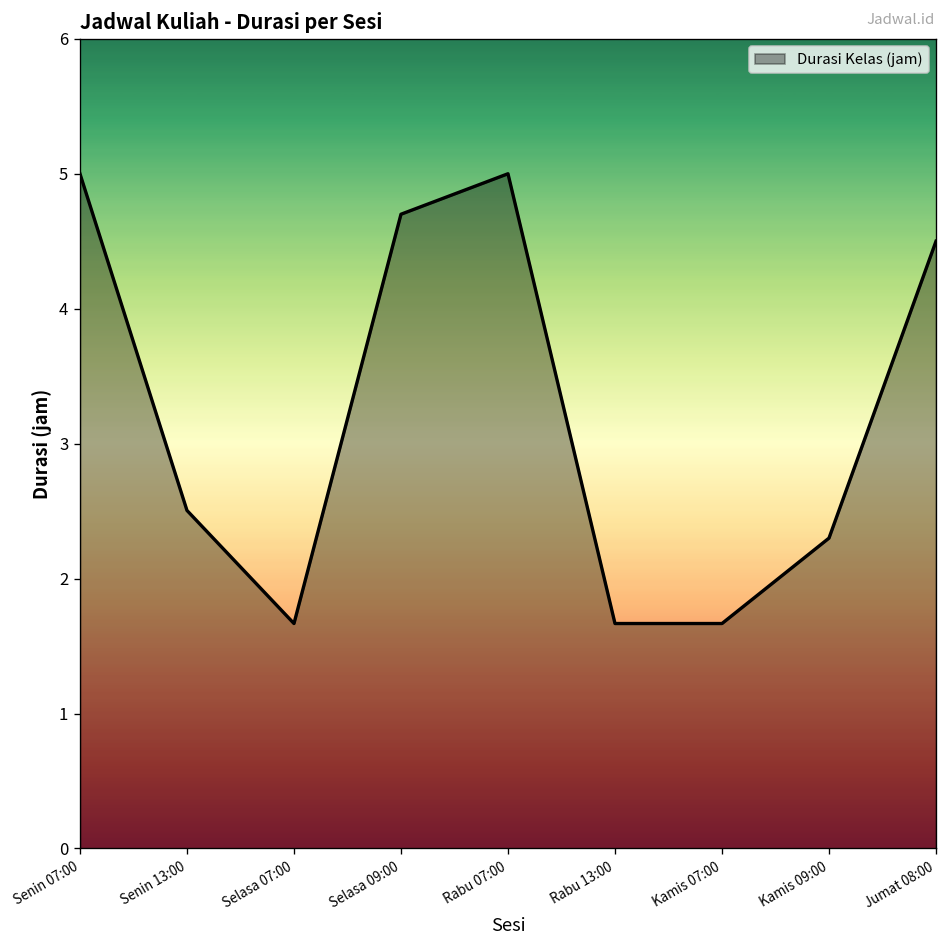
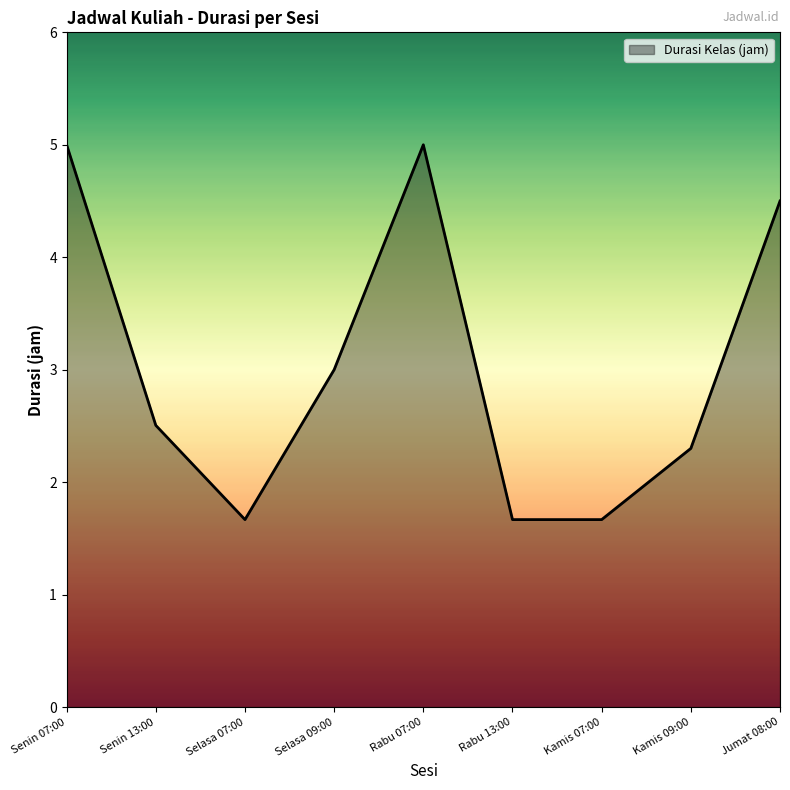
  {
    "Senin 07:00": 5.0,
    "Senin 13:00": 2.5,
    "Selasa 07:00": 1.67,
-   "Selasa 09:00": 4.7,
+   "Selasa 09:00": 3.0,
    "Rabu 07:00": 5.0,
    "Rabu 13:00": 1.67,
    "Kamis 07:00": 1.67,
    "Kamis 09:00": 2.3,
    "Jumat 08:00": 4.5
  }
